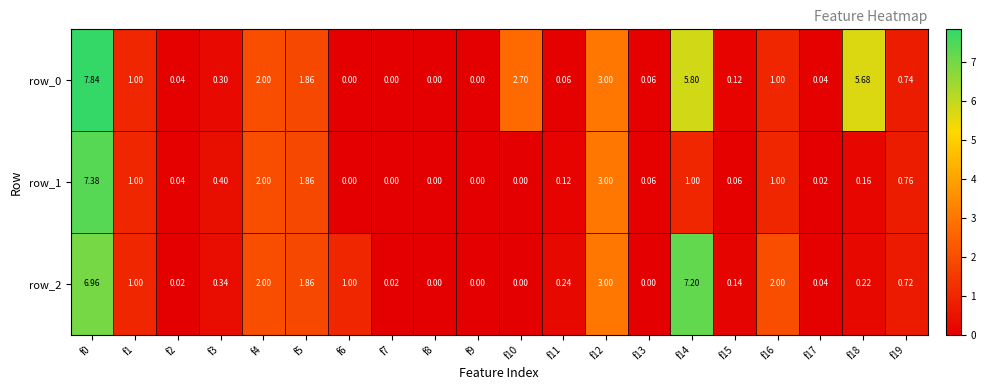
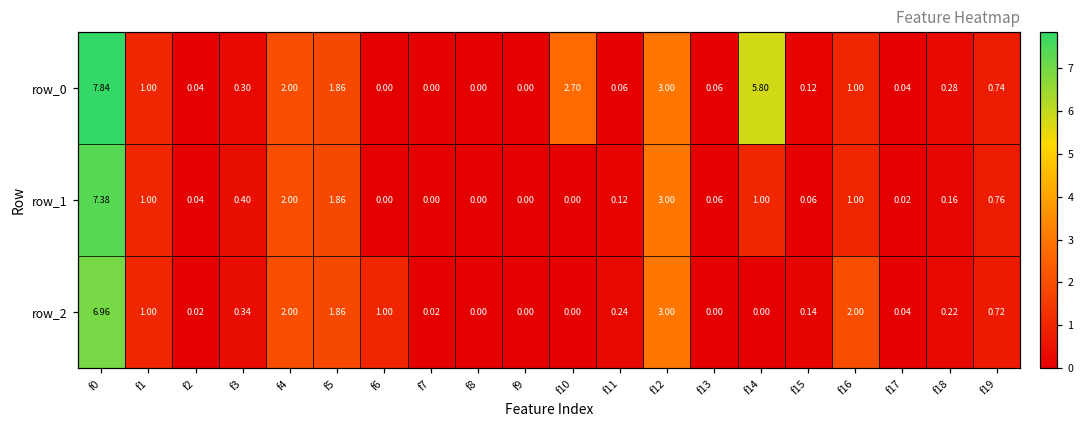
  {
    "row_0": {
      "f0": 7.84,
      "f1": 1.00,
      "f2": 0.04,
      "f3": 0.30,
      "f4": 2.00,
      "f5": 1.86,
      "f6": 0.00,
      "f7": 0.00,
      "f8": 0.00,
      "f9": 0.00,
      "f10": 2.70,
      "f11": 0.06,
      "f12": 3.00,
      "f13": 0.06,
      "f14": 5.80,
      "f15": 0.12,
      "f16": 1.00,
      "f17": 0.04,
-     "f18": 5.68,
+     "f18": 0.28,
      "f19": 0.74
    },
    "row_1": {
      "f0": 7.38,
      "f1": 1.00,
      "f2": 0.04,
      "f3": 0.40,
      "f4": 2.00,
      "f5": 1.86,
      "f6": 0.00,
      "f7": 0.00,
      "f8": 0.00,
      "f9": 0.00,
      "f10": 0.00,
      "f11": 0.12,
      "f12": 3.00,
      "f13": 0.06,
      "f14": 1.00,
      "f15": 0.06,
      "f16": 1.00,
      "f17": 0.02,
      "f18": 0.16,
      "f19": 0.76
    },
    "row_2": {
      "f0": 6.96,
      "f1": 1.00,
      "f2": 0.02,
      "f3": 0.34,
      "f4": 2.00,
      "f5": 1.86,
      "f6": 1.00,
      "f7": 0.02,
      "f8": 0.00,
      "f9": 0.00,
      "f10": 0.00,
      "f11": 0.24,
      "f12": 3.00,
      "f13": 0.00,
-     "f14": 7.20,
+     "f14": 0.00,
      "f15": 0.14,
      "f16": 2.00,
      "f17": 0.04,
      "f18": 0.22,
      "f19": 0.72
    }
  }
